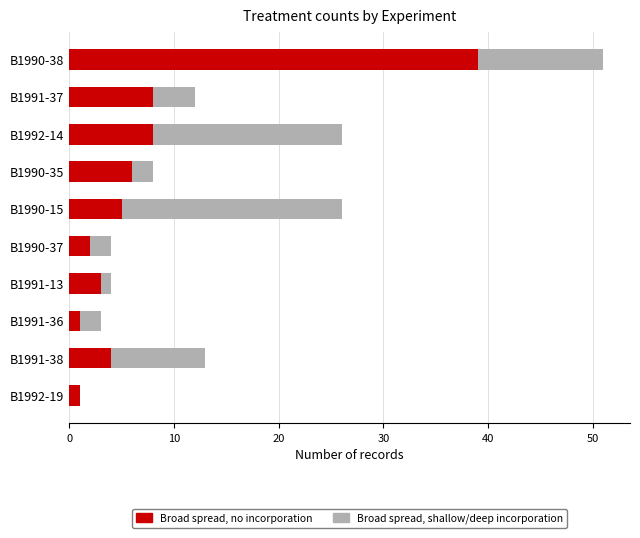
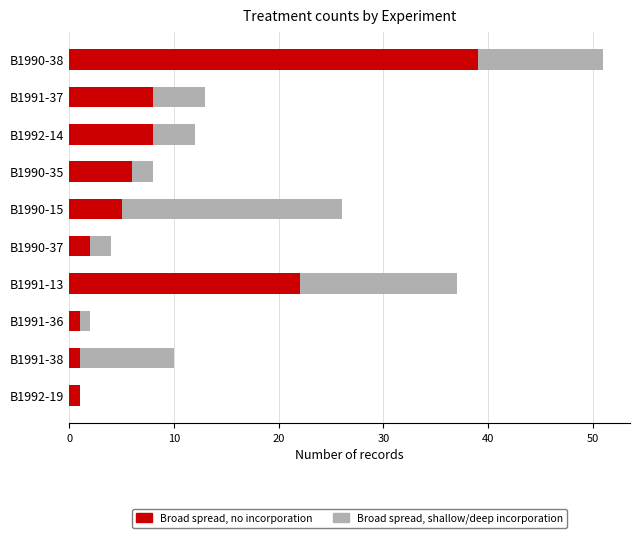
  {
    "Broad spread, no incorporation": {
      "B1990-38": 39,
      "B1991-37": 8,
      "B1992-14": 8,
      "B1990-35": 6,
      "B1990-15": 5,
      "B1990-37": 2,
-     "B1991-13": 3,
+     "B1991-13": 22,
      "B1991-36": 1,
-     "B1991-38": 4,
+     "B1991-38": 1,
      "B1992-19": 1
    },
    "Broad spread, shallow/deep incorporation": {
      "B1990-38": 12,
-     "B1991-37": 4,
-     "B1992-14": 18,
+     "B1991-37": 5,
+     "B1992-14": 4,
      "B1990-35": 2,
      "B1990-15": 21,
      "B1990-37": 2,
-     "B1991-13": 1,
-     "B1991-36": 2,
+     "B1991-13": 15,
+     "B1991-36": 1,
      "B1991-38": 9,
      "B1992-19": 0
    }
  }
